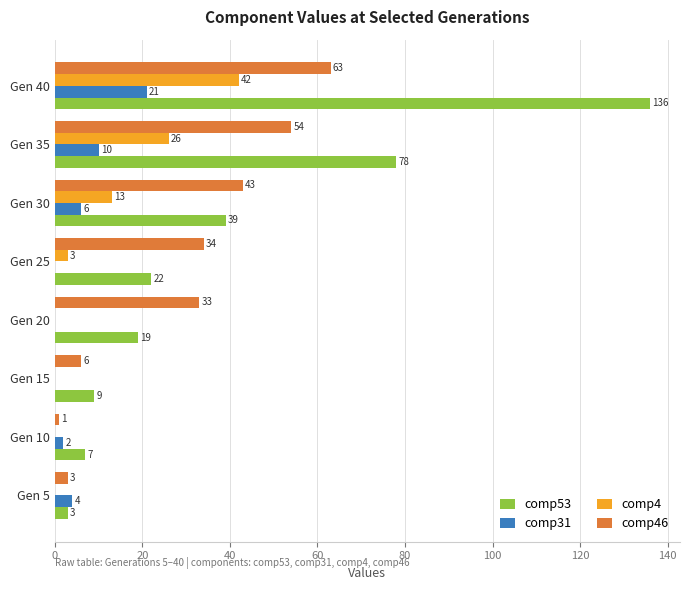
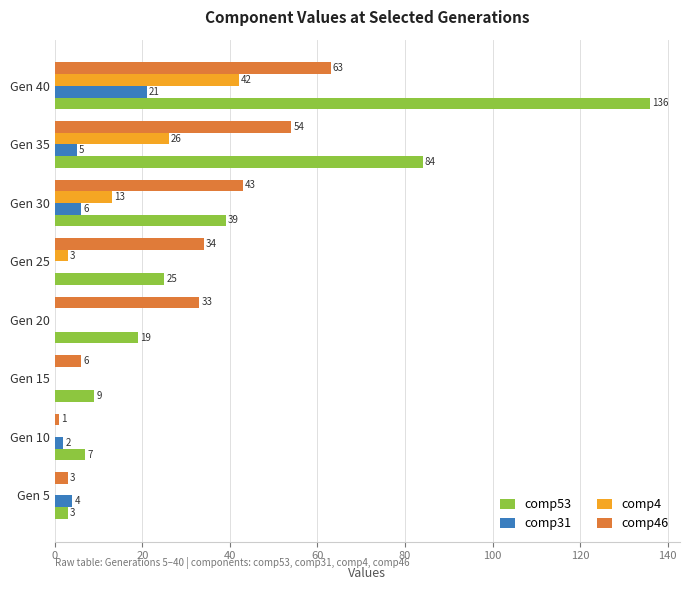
  {
    "comp53": {
      "Gen 40": 136,
-     "Gen 35": 78,
+     "Gen 35": 84,
      "Gen 30": 39,
-     "Gen 25": 22,
+     "Gen 25": 25,
      "Gen 20": 19,
      "Gen 15": 9,
      "Gen 10": 7,
      "Gen 5": 3
    },
    "comp31": {
      "Gen 40": 21,
-     "Gen 35": 10,
+     "Gen 35": 5,
      "Gen 30": 6,
      "Gen 10": 2,
      "Gen 5": 4
    }
  }
